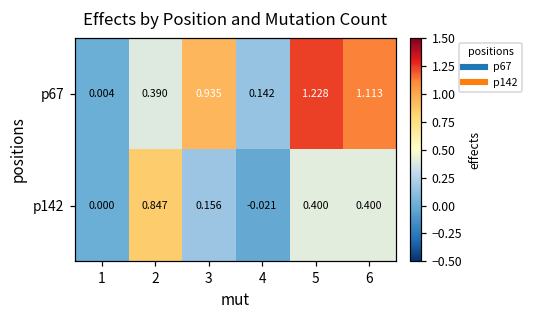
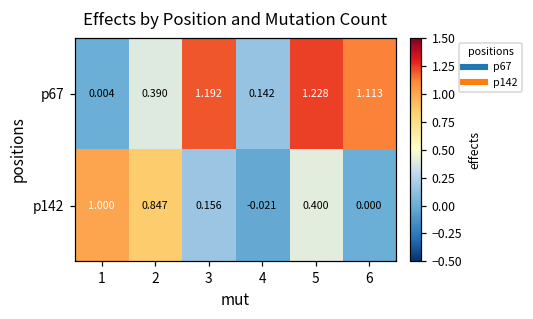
  {
    "p67": {
      "1": 0.004,
      "2": 0.390,
-     "3": 0.935,
+     "3": 1.192,
      "4": 0.142,
      "5": 1.228,
      "6": 1.113
    },
    "p142": {
-     "1": 0.000,
+     "1": 1.000,
      "2": 0.847,
      "3": 0.156,
      "4": -0.021,
      "5": 0.400,
-     "6": 0.400
+     "6": 0.000
    }
  }
